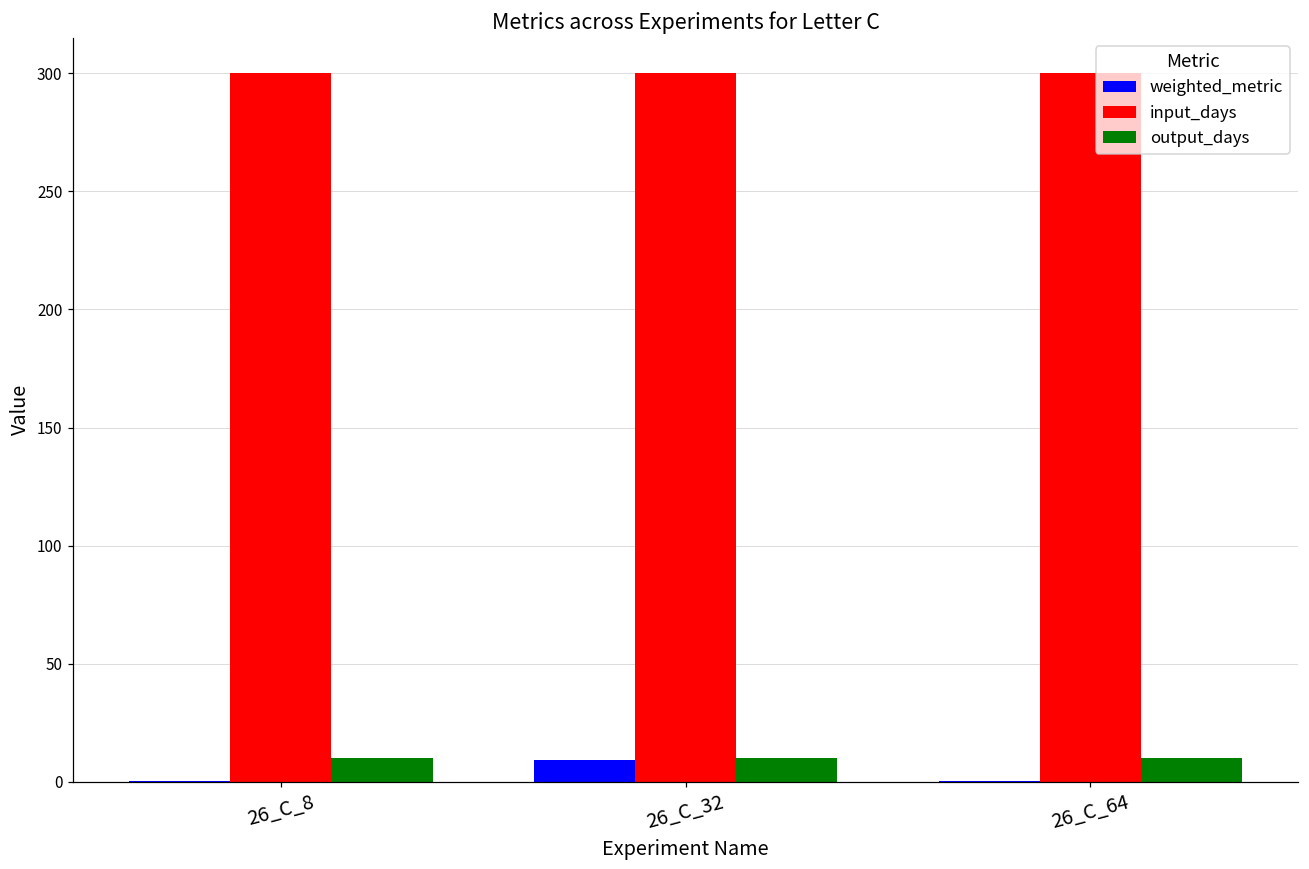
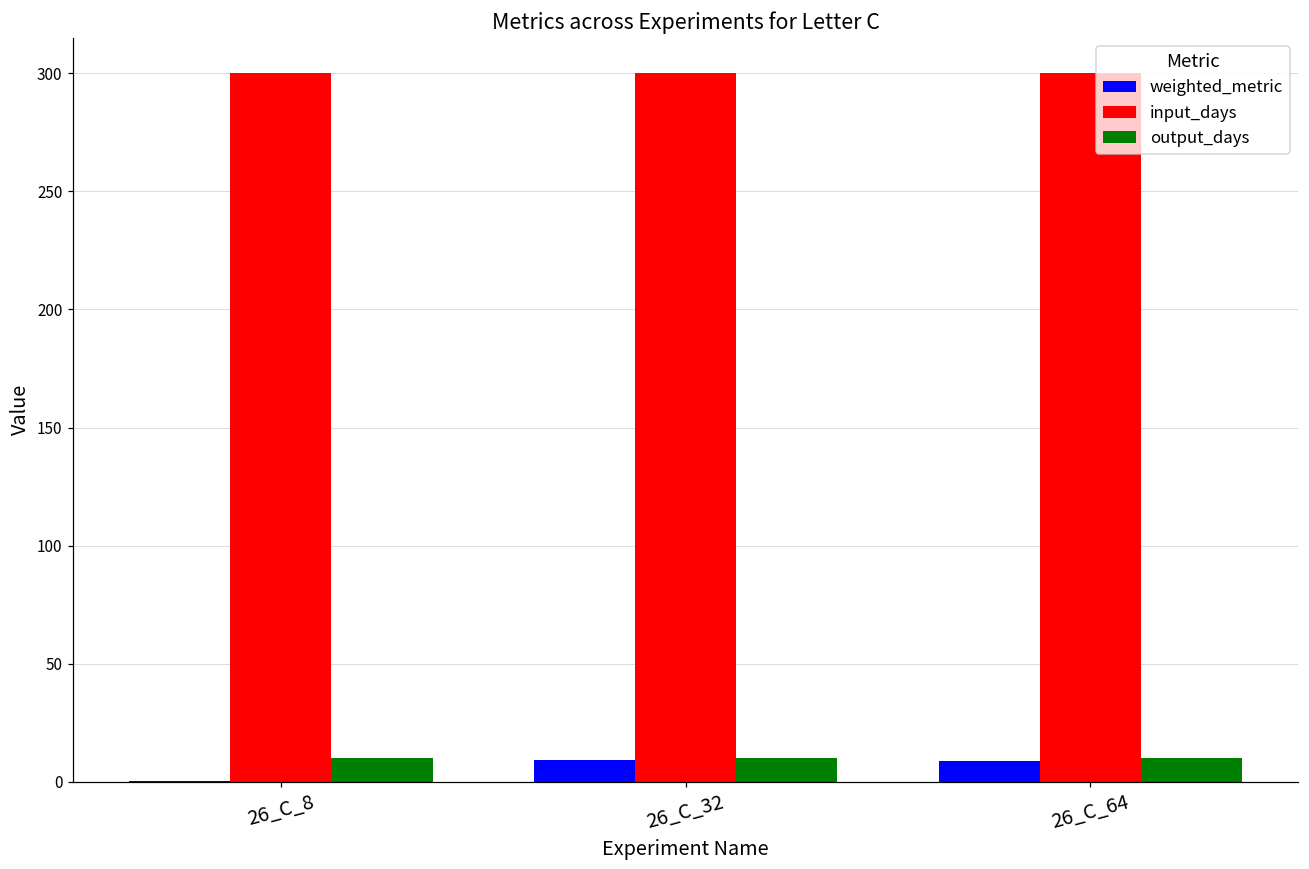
  {
    "weighted_metric": {
      "26_C_32": 9,
-     "26_C_64": 0
+     "26_C_64": 9
    },
    "input_days": {
      "26_C_8": 300,
      "26_C_32": 300,
      "26_C_64": 300
    },
    "output_days": {
      "26_C_8": 10,
      "26_C_32": 10,
      "26_C_64": 10
    }
  }
